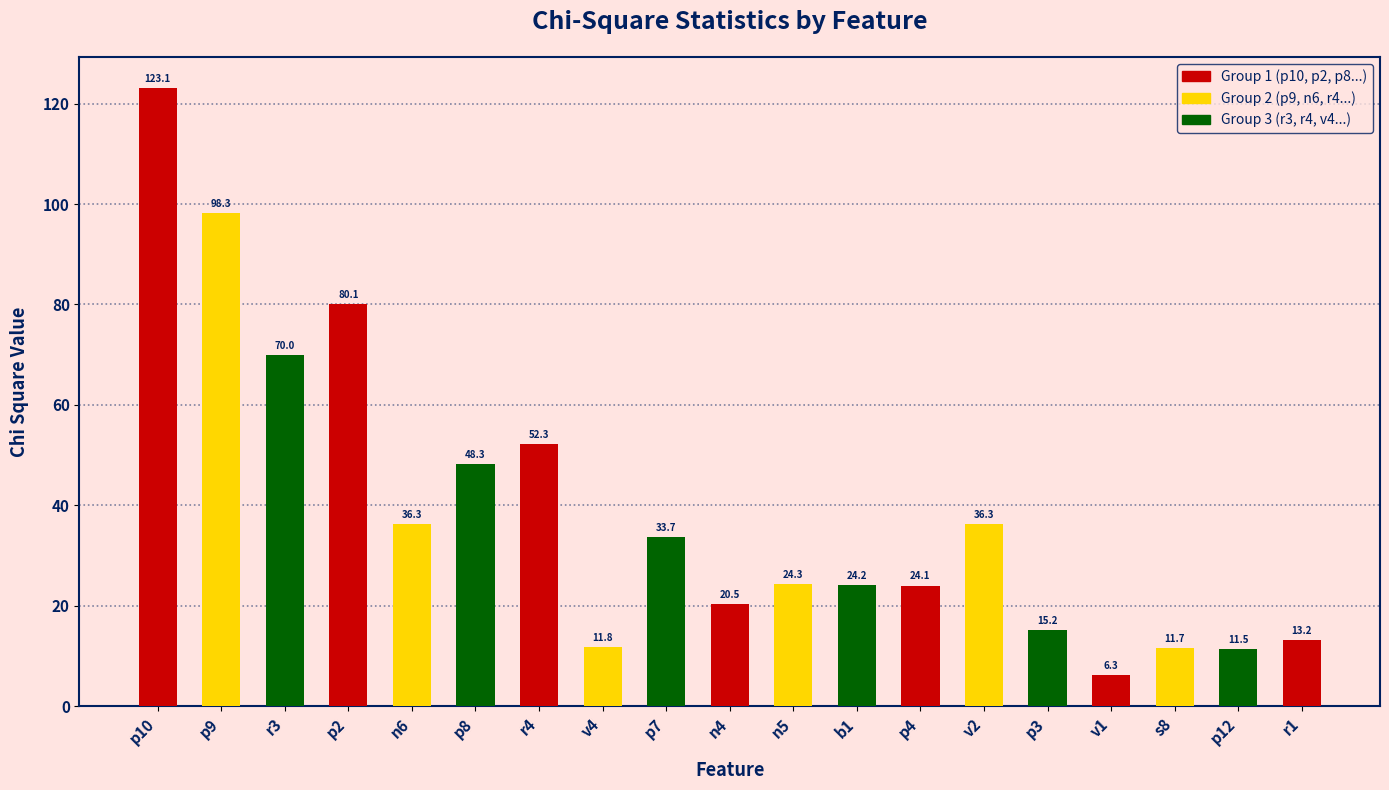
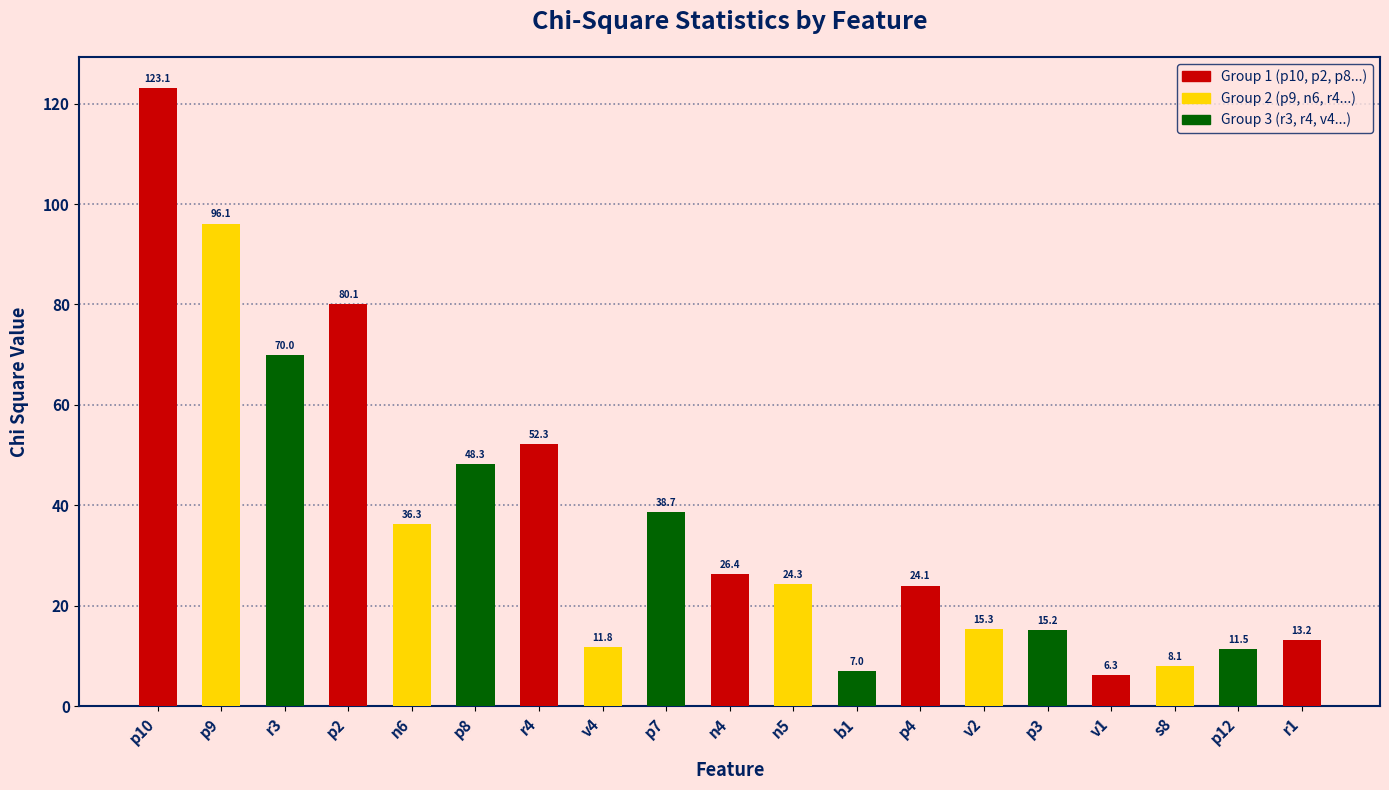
  {
    "p10": 123.1,
-   "p9": 98.3,
+   "p9": 96.1,
    "r3": 70.0,
    "p2": 80.1,
    "n6": 36.3,
    "p8": 48.3,
    "r4": 52.3,
    "v4": 11.8,
-   "p7": 33.7,
-   "n4": 20.5,
+   "p7": 38.7,
+   "n4": 26.4,
    "n5": 24.3,
-   "b1": 24.2,
+   "b1": 7.0,
    "p4": 24.1,
-   "v2": 36.3,
+   "v2": 15.3,
    "p3": 15.2,
    "v1": 6.3,
-   "s8": 11.7,
+   "s8": 8.1,
    "p12": 11.5,
    "r1": 13.2
  }
